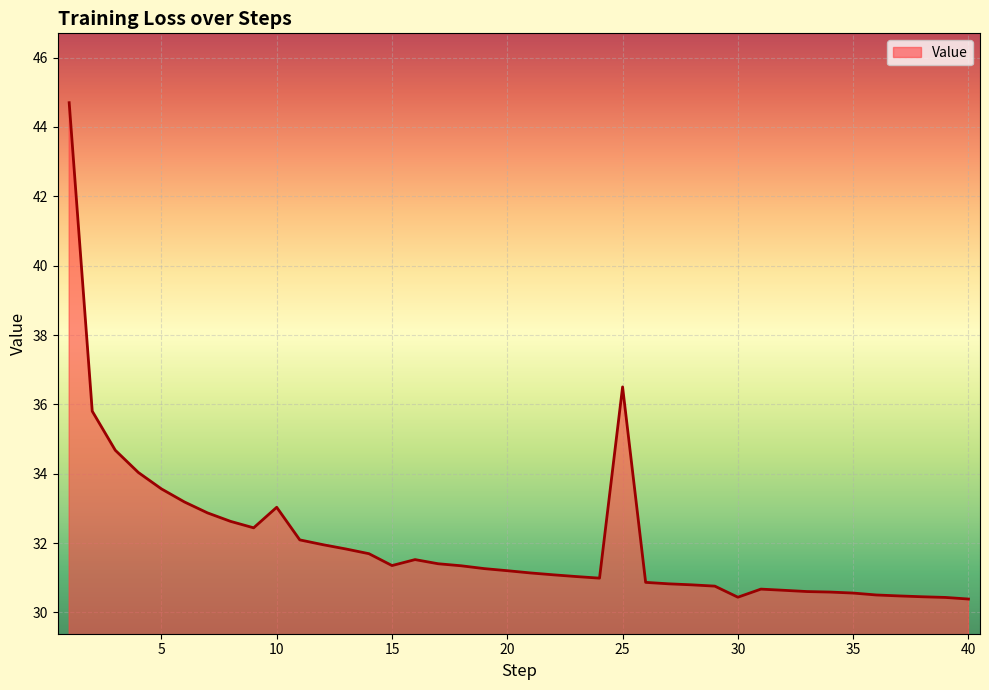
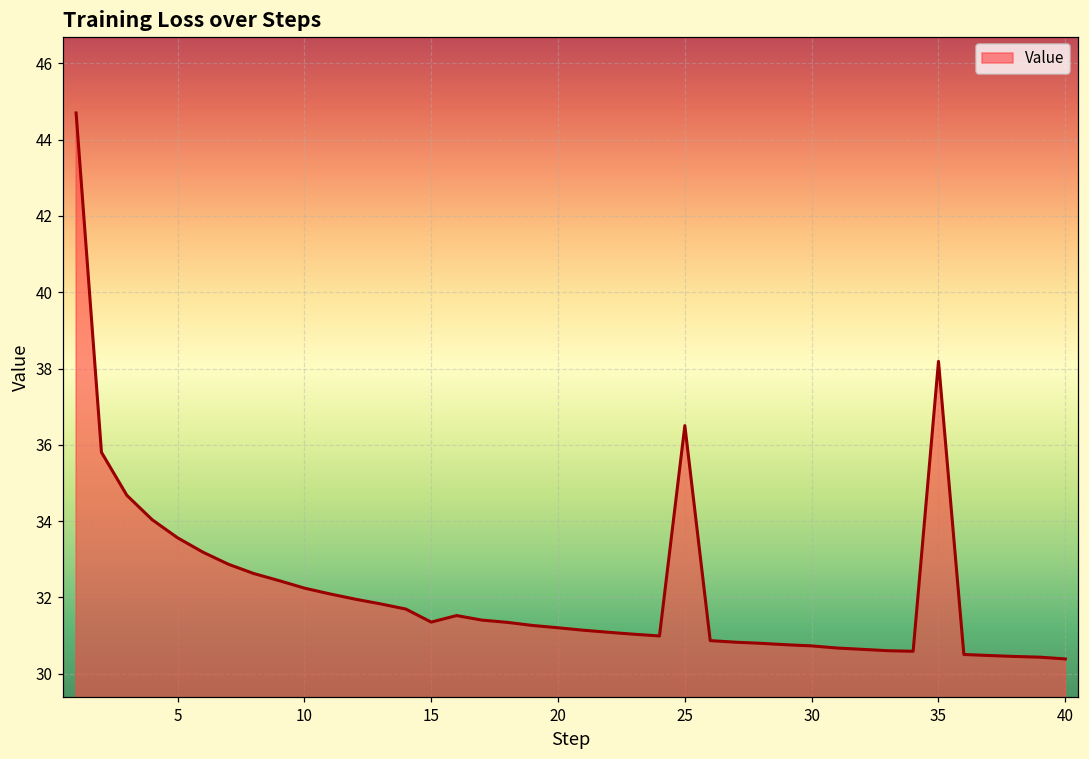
  {
    "5": 33.6,
-   "10": 33.0,
+   "10": 32.2,
    "15": 31.4,
    "20": 31.2,
    "25": 36.5,
-   "30": 30.4,
-   "35": 30.6,
+   "30": 30.7,
+   "35": 38.2,
    "40": 30.4
  }
